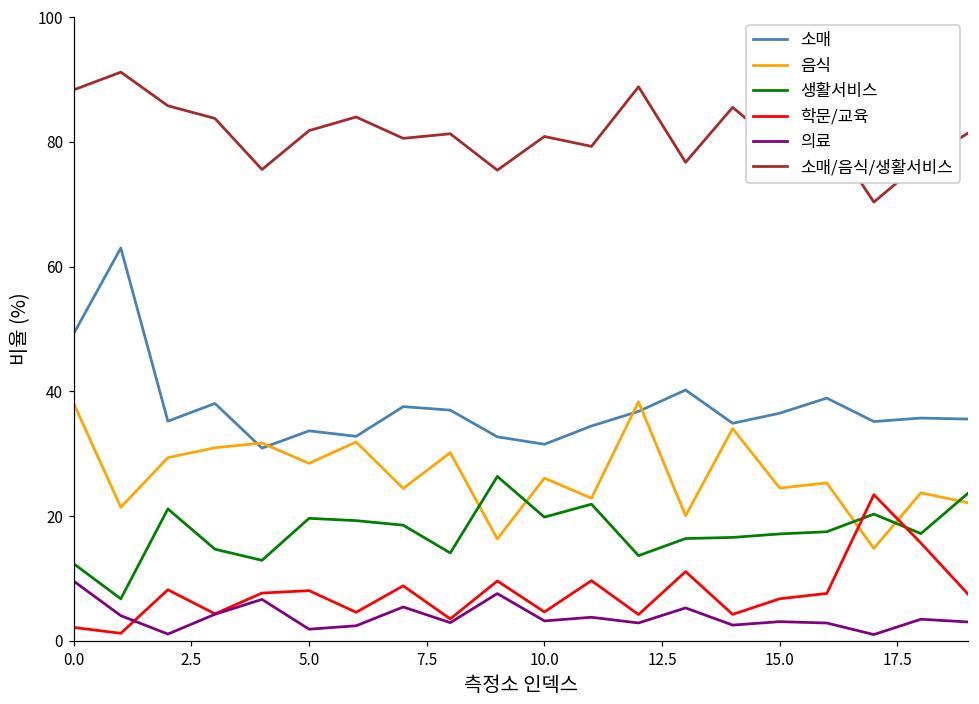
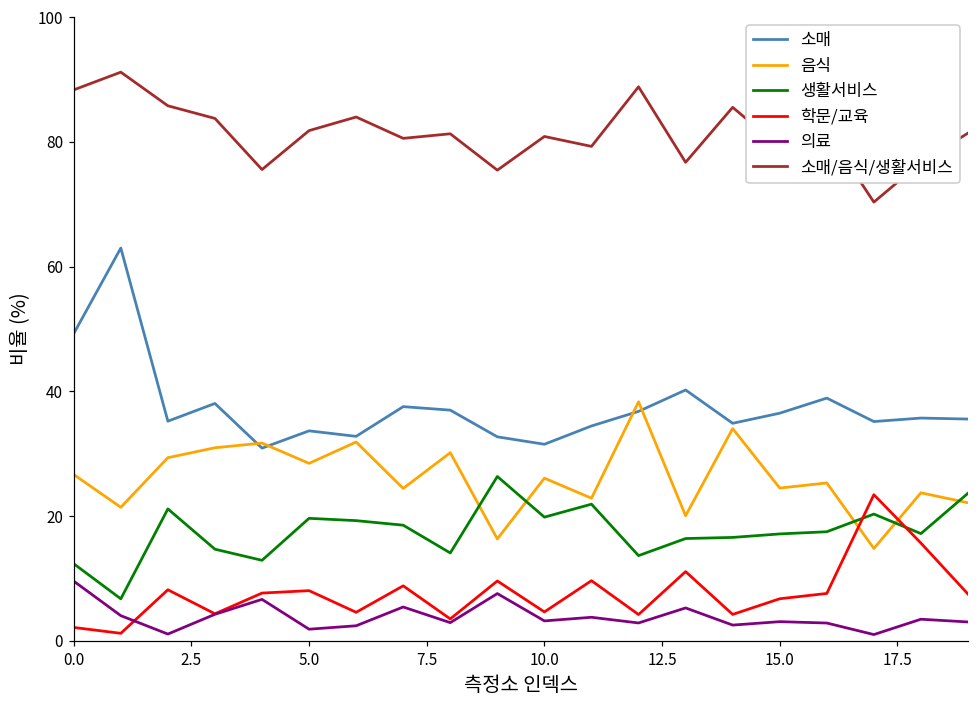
  {
    "소매": {
      "0.0": 49,
      "5.0": 34,
      "10.0": 32,
      "15.0": 37
    },
    "음식": {
-     "0.0": 38,
+     "0.0": 27,
      "5.0": 28,
      "10.0": 26,
      "15.0": 25
    },
    "생활서비스": {
      "0.0": 12,
      "5.0": 20,
      "10.0": 20,
      "15.0": 17
    },
    "학문/교육": {
      "0.0": 2,
      "5.0": 8,
      "10.0": 5,
      "15.0": 7
    },
    "의료": {
      "0.0": 10,
      "5.0": 2,
      "10.0": 3,
      "15.0": 3
    },
    "소매/음식/생활서비스": {
      "0.0": 88,
      "5.0": 82,
      "10.0": 81
    }
  }
